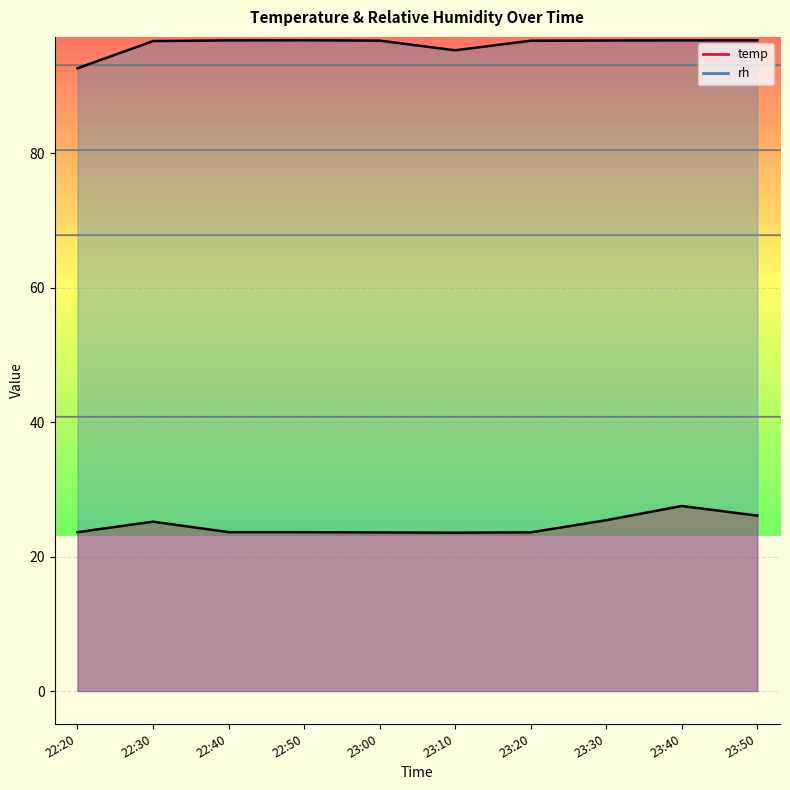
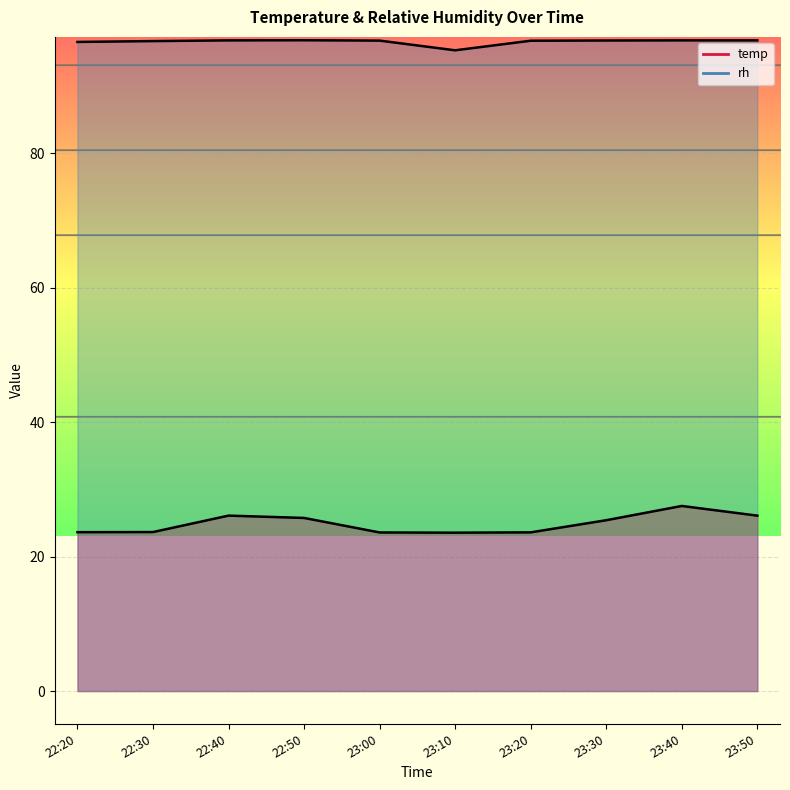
  {
    "temp": {
      "22:20": 24,
-     "22:30": 25,
-     "22:40": 24,
-     "22:50": 24,
+     "22:30": 24,
+     "22:40": 26,
+     "22:50": 26,
      "23:00": 24,
      "23:10": 24,
      "23:20": 24,
      "23:30": 25,
      "23:40": 28,
      "23:50": 26
    },
    "rh": {
-     "22:20": 93,
+     "22:20": 97,
      "22:30": 97,
      "22:40": 97,
      "22:50": 97,
      "23:00": 97,
      "23:10": 95,
      "23:20": 97,
      "23:30": 97,
      "23:40": 97,
      "23:50": 97
    }
  }
